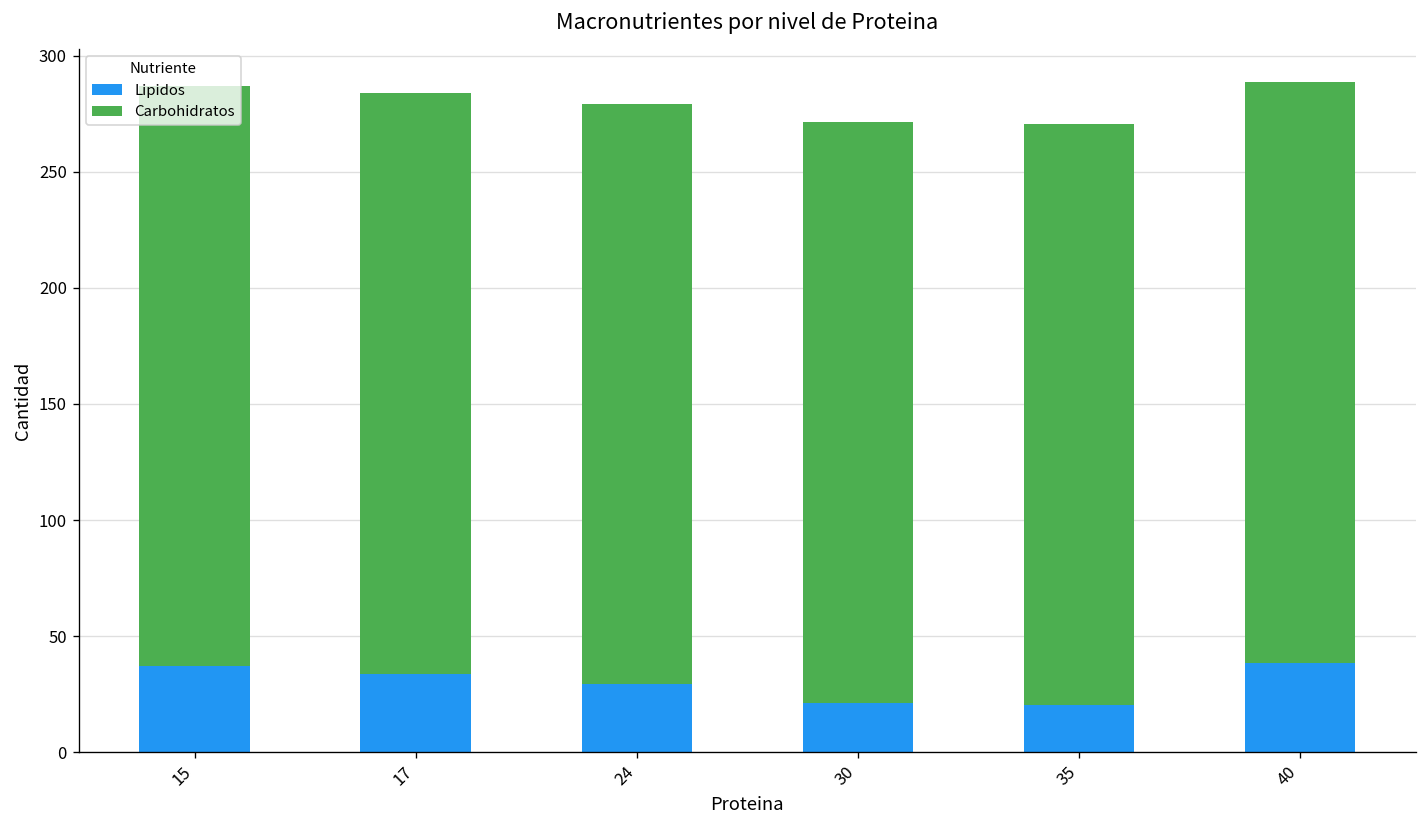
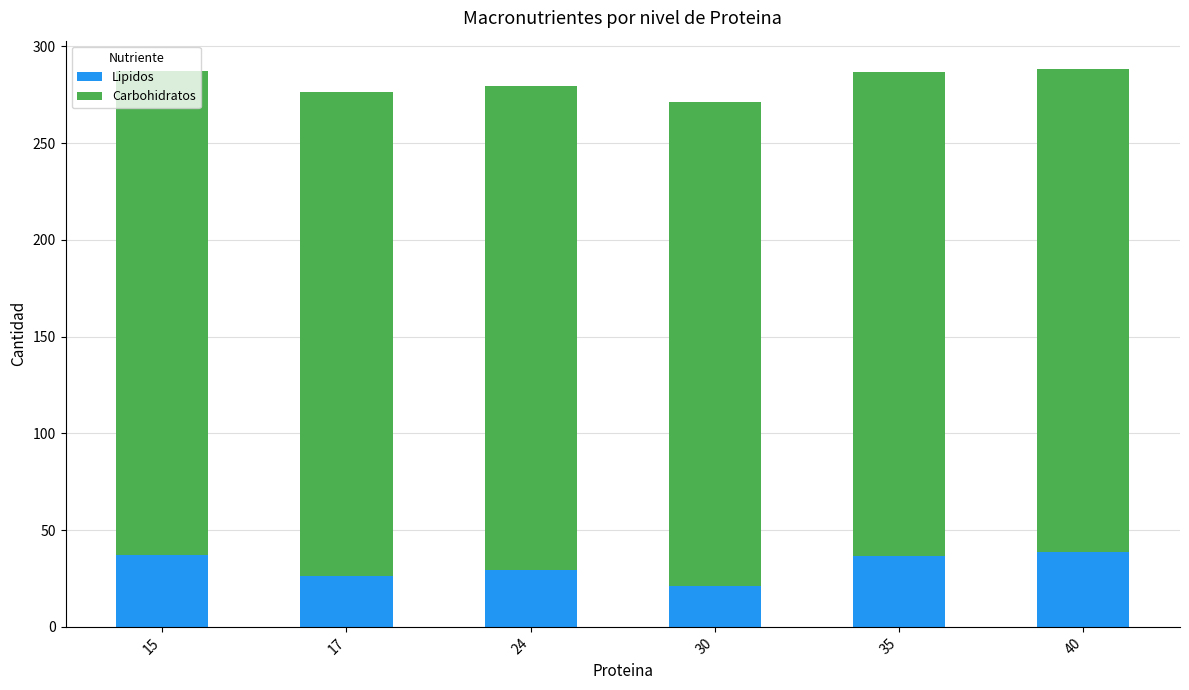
  {
    "Lipidos": {
      "15": 37,
-     "17": 34,
+     "17": 27,
      "24": 29,
      "30": 21,
-     "35": 20,
+     "35": 37,
      "40": 39
    },
    "Carbohidratos": {
      "17": 250,
      "24": 250,
      "30": 250,
      "35": 250,
      "40": 250
    }
  }
